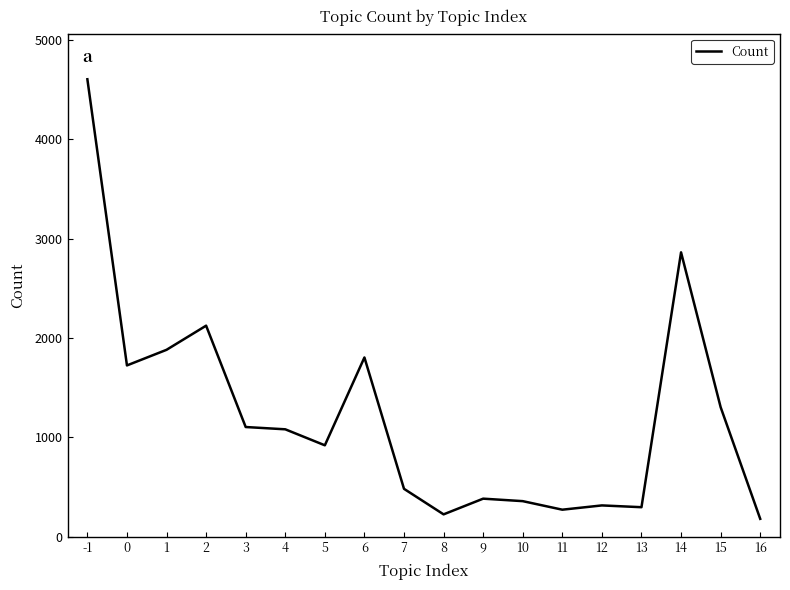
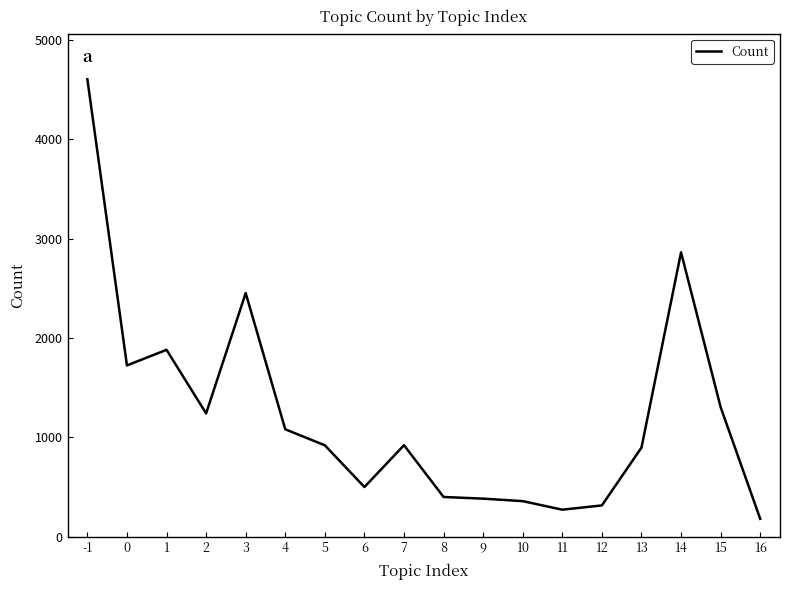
  {
    "-1": 4600,
    "0": 1700,
    "1": 1900,
-   "2": 2100,
-   "3": 1100,
+   "2": 1200,
+   "3": 2500,
    "4": 1100,
    "5": 900,
-   "6": 1800,
-   "7": 500,
-   "8": 200,
+   "6": 500,
+   "7": 900,
+   "8": 400,
    "9": 400,
    "10": 400,
    "11": 300,
    "12": 300,
-   "13": 300,
+   "13": 900,
    "14": 2900,
    "15": 1300,
    "16": 200
  }
